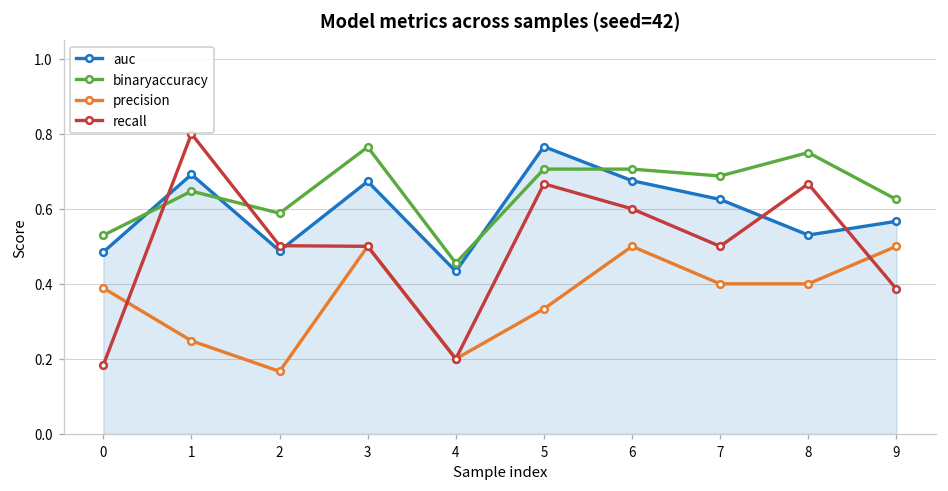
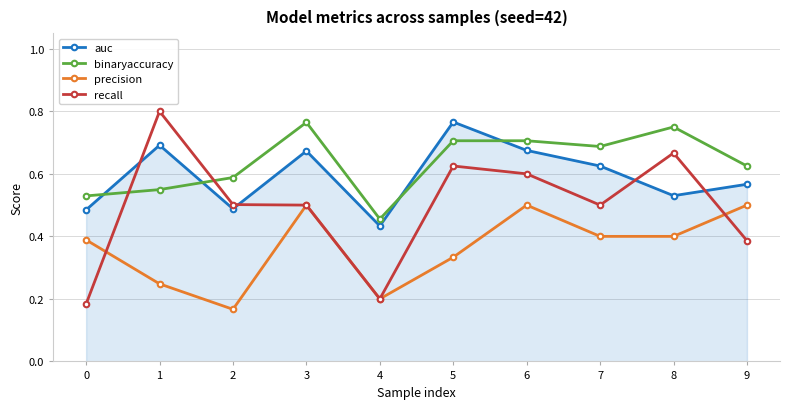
  {
    "auc": {
      "0": 0.48,
      "1": 0.69,
      "2": 0.49,
      "3": 0.67,
      "4": 0.43,
      "5": 0.77,
      "6": 0.68,
      "7": 0.63,
      "8": 0.53,
      "9": 0.57
    },
    "binaryaccuracy": {
      "0": 0.53,
-     "1": 0.65,
+     "1": 0.55,
      "2": 0.59,
      "3": 0.76,
      "4": 0.46,
      "5": 0.71,
      "6": 0.71,
      "7": 0.69,
      "8": 0.75,
      "9": 0.63
    },
    "precision": {
      "0": 0.39,
      "1": 0.25,
      "2": 0.17,
      "5": 0.33,
      "6": 0.50,
      "7": 0.40,
      "8": 0.40,
      "9": 0.50
    },
    "recall": {
      "0": 0.18,
      "1": 0.80,
      "2": 0.50,
-     "5": 0.67,
+     "5": 0.63,
      "6": 0.60,
      "7": 0.50,
      "8": 0.67,
      "9": 0.39
    }
  }
